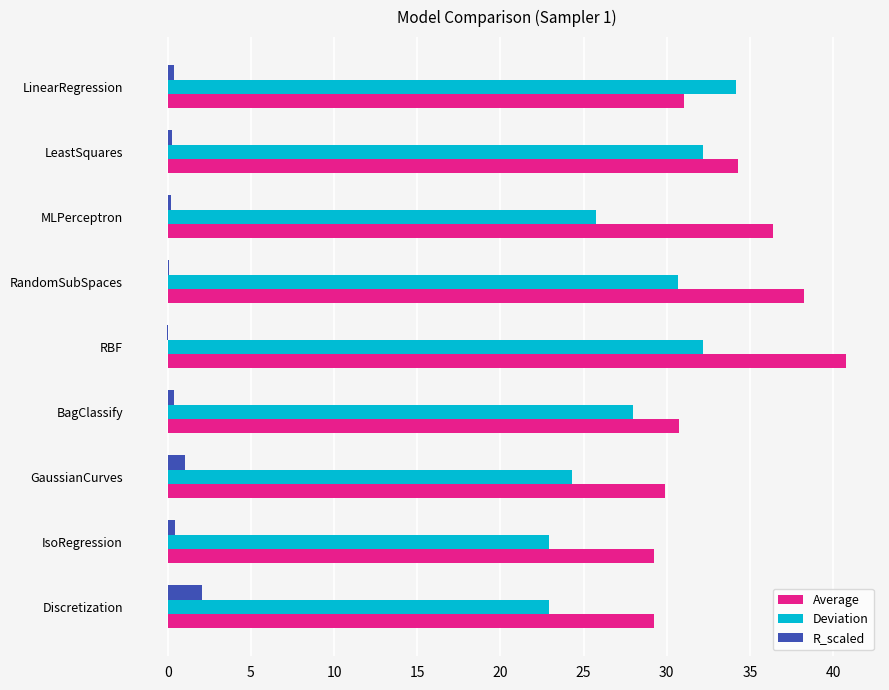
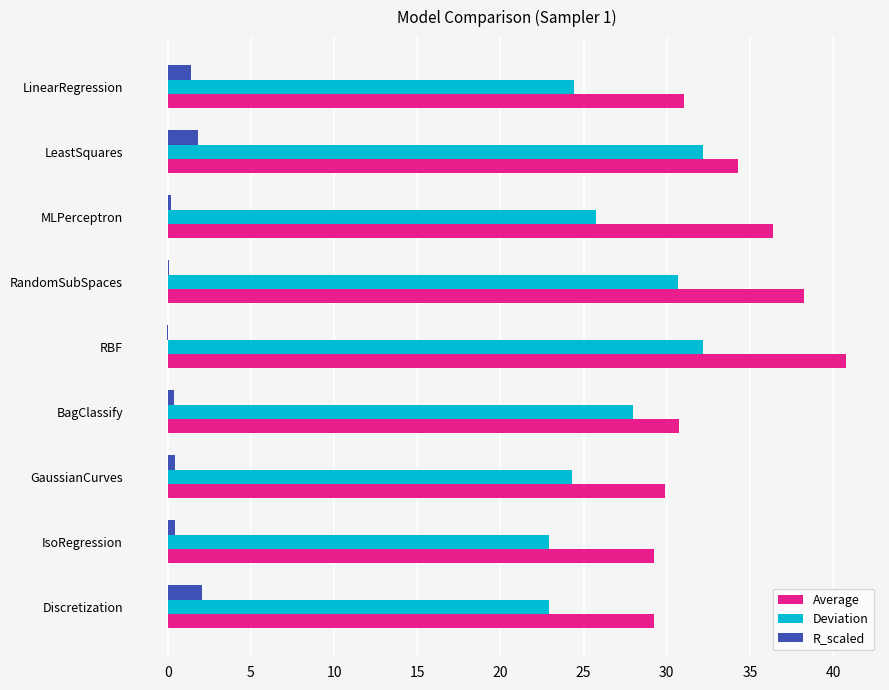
  {
    "Average": {
      "LinearRegression": 31.0,
      "LeastSquares": 34.3,
      "MLPerceptron": 36.4,
      "RandomSubSpaces": 38.2,
      "RBF": 40.8,
      "BagClassify": 30.8,
      "GaussianCurves": 29.9,
      "IsoRegression": 29.2,
      "Discretization": 29.2
    },
    "Deviation": {
-     "LinearRegression": 34.2,
+     "LinearRegression": 24.4,
      "LeastSquares": 32.2,
      "MLPerceptron": 25.8,
      "RandomSubSpaces": 30.7,
      "RBF": 32.2,
      "BagClassify": 28.0,
      "GaussianCurves": 24.3,
      "IsoRegression": 22.9,
      "Discretization": 22.9
    },
    "R_scaled": {
-     "LinearRegression": 0.4,
-     "LeastSquares": 0.2,
+     "LinearRegression": 1.4,
+     "LeastSquares": 1.8,
      "MLPerceptron": 0.2,
      "BagClassify": 0.4,
-     "GaussianCurves": 1.0,
+     "GaussianCurves": 0.4,
      "IsoRegression": 0.5,
      "Discretization": 2.1
    }
  }
